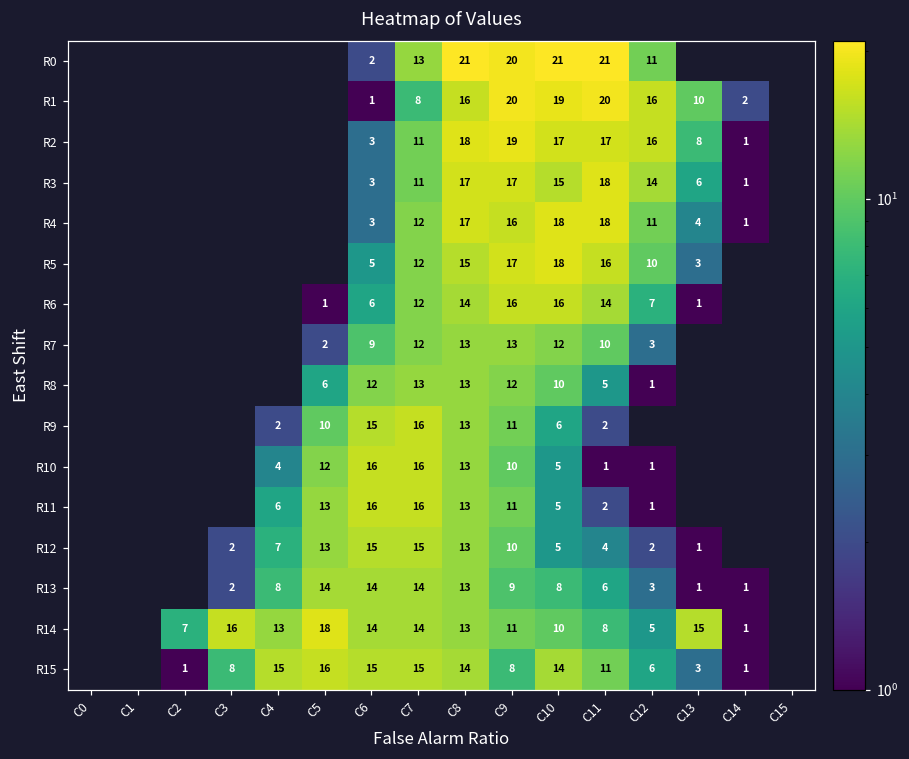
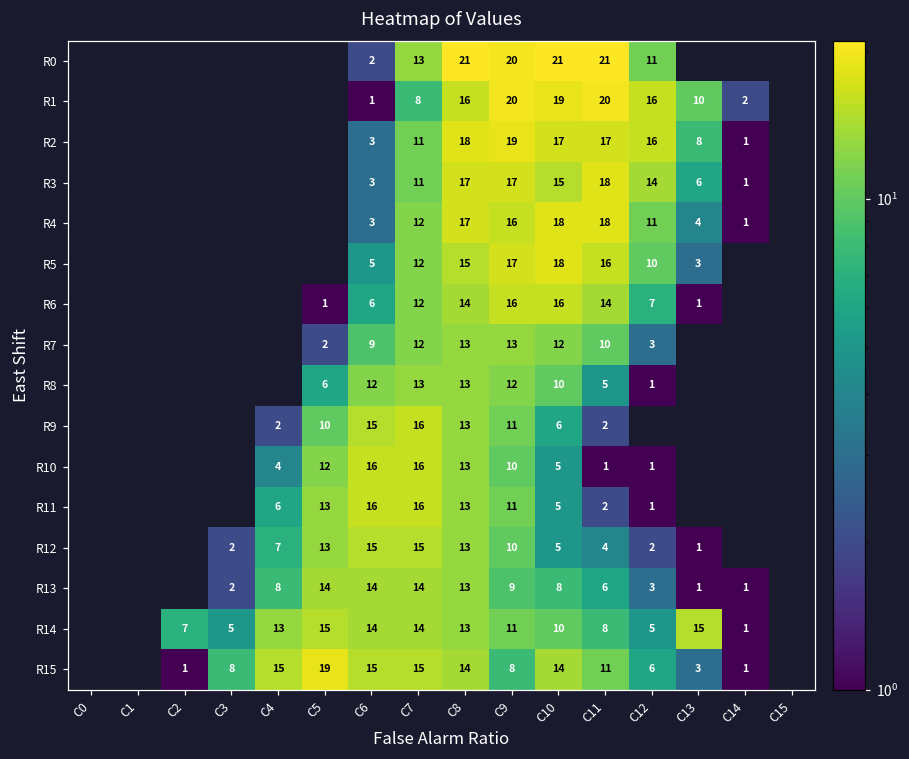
  {
    "R0": {
      "C6": 2,
      "C7": 13,
      "C8": 21,
      "C9": 20,
      "C10": 21,
      "C11": 21,
      "C12": 11
    },
    "R1": {
      "C6": 1,
      "C7": 8,
      "C8": 16,
      "C9": 20,
      "C10": 19,
      "C11": 20,
      "C12": 16,
      "C13": 10,
      "C14": 2
    },
    "R2": {
      "C6": 3,
      "C7": 11,
      "C8": 18,
      "C9": 19,
      "C10": 17,
      "C11": 17,
      "C12": 16,
      "C13": 8,
      "C14": 1
    },
    "R3": {
      "C6": 3,
      "C7": 11,
      "C8": 17,
      "C9": 17,
      "C10": 15,
      "C11": 18,
      "C12": 14,
      "C13": 6,
      "C14": 1
    },
    "R4": {
      "C6": 3,
      "C7": 12,
      "C8": 17,
      "C9": 16,
      "C10": 18,
      "C11": 18,
      "C12": 11,
      "C13": 4,
      "C14": 1
    },
    "R5": {
      "C6": 5,
      "C7": 12,
      "C8": 15,
      "C9": 17,
      "C10": 18,
      "C11": 16,
      "C12": 10,
      "C13": 3
    },
    "R6": {
      "C5": 1,
      "C6": 6,
      "C7": 12,
      "C8": 14,
      "C9": 16,
      "C10": 16,
      "C11": 14,
      "C12": 7,
      "C13": 1
    },
    "R7": {
      "C5": 2,
      "C6": 9,
      "C7": 12,
      "C8": 13,
      "C9": 13,
      "C10": 12,
      "C11": 10,
      "C12": 3
    },
    "R8": {
      "C5": 6,
      "C6": 12,
      "C7": 13,
      "C8": 13,
      "C9": 12,
      "C10": 10,
      "C11": 5,
      "C12": 1
    },
    "R9": {
      "C4": 2,
      "C5": 10,
      "C6": 15,
      "C7": 16,
      "C8": 13,
      "C9": 11,
      "C10": 6,
      "C11": 2
    },
    "R10": {
      "C4": 4,
      "C5": 12,
      "C6": 16,
      "C7": 16,
      "C8": 13,
      "C9": 10,
      "C10": 5,
      "C11": 1,
      "C12": 1
    },
    "R11": {
      "C4": 6,
      "C5": 13,
      "C6": 16,
      "C7": 16,
      "C8": 13,
      "C9": 11,
      "C10": 5,
      "C11": 2,
      "C12": 1
    },
    "R12": {
      "C3": 2,
      "C4": 7,
      "C5": 13,
      "C6": 15,
      "C7": 15,
      "C8": 13,
      "C9": 10,
      "C10": 5,
      "C11": 4,
      "C12": 2,
      "C13": 1
    },
    "R13": {
      "C3": 2,
      "C4": 8,
      "C5": 14,
      "C6": 14,
      "C7": 14,
      "C8": 13,
      "C9": 9,
      "C10": 8,
      "C11": 6,
      "C12": 3,
      "C13": 1,
      "C14": 1
    },
    "R14": {
      "C2": 7,
-     "C3": 16,
+     "C3": 5,
      "C4": 13,
-     "C5": 18,
+     "C5": 15,
      "C6": 14,
      "C7": 14,
      "C8": 13,
      "C9": 11,
      "C10": 10,
      "C11": 8,
      "C12": 5,
      "C13": 15,
      "C14": 1
    },
    "R15": {
      "C2": 1,
      "C3": 8,
      "C4": 15,
-     "C5": 16,
+     "C5": 19,
      "C6": 15,
      "C7": 15,
      "C8": 14,
      "C9": 8,
      "C10": 14,
      "C11": 11,
      "C12": 6,
      "C13": 3,
      "C14": 1
    }
  }
